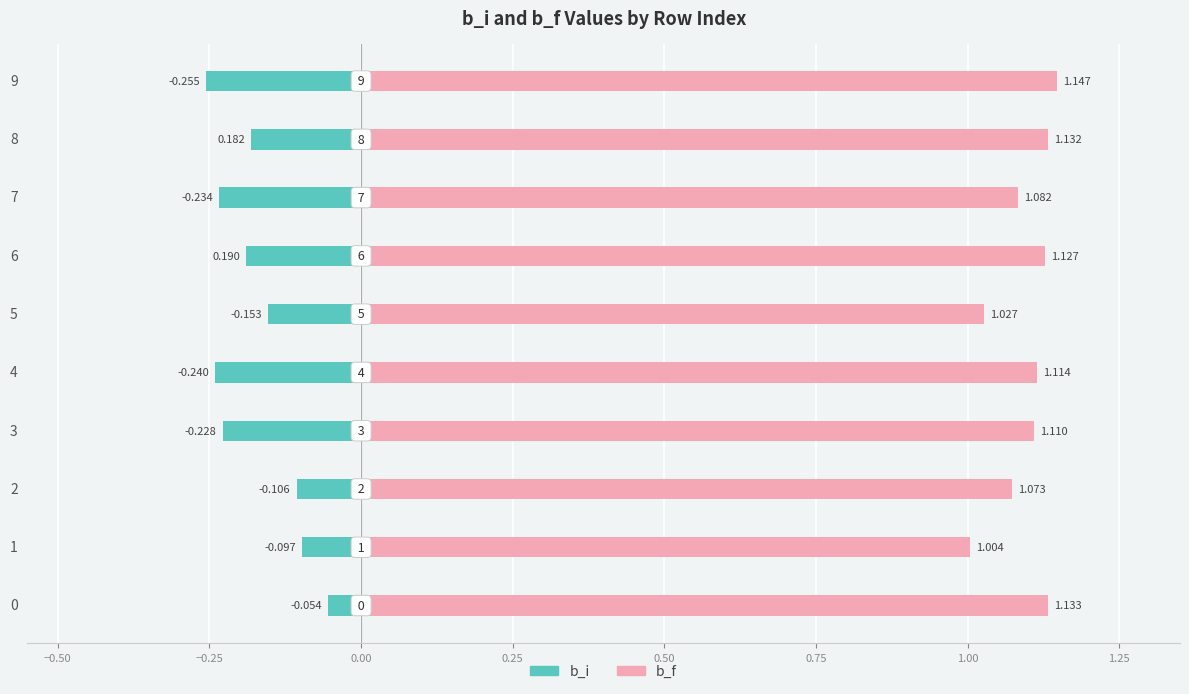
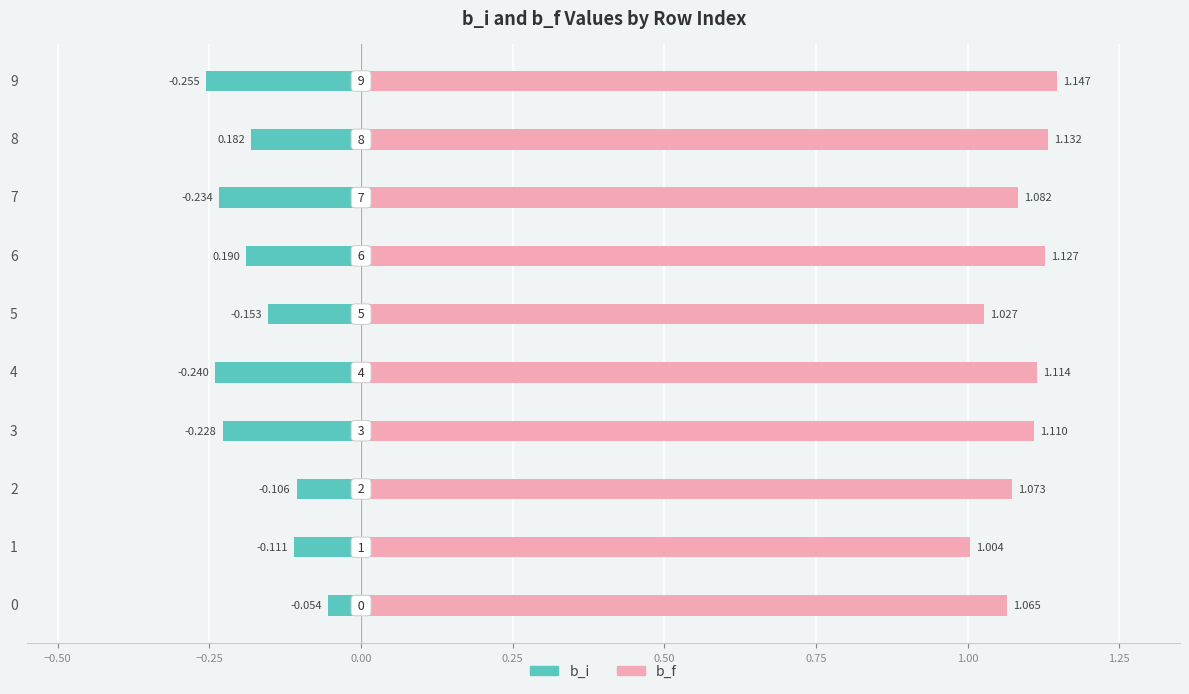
  {
    "b_i": {
      "9": -0.255,
      "7": -0.234,
      "5": -0.153,
      "4": -0.240,
      "3": -0.228,
      "2": -0.106,
-     "1": -0.097,
+     "1": -0.111,
      "0": -0.054
    },
    "b_f": {
      "9": 1.147,
      "8": 1.132,
      "7": 1.082,
      "6": 1.127,
      "5": 1.027,
      "4": 1.114,
      "3": 1.110,
      "2": 1.073,
      "1": 1.004,
-     "0": 1.133
+     "0": 1.065
    }
  }
